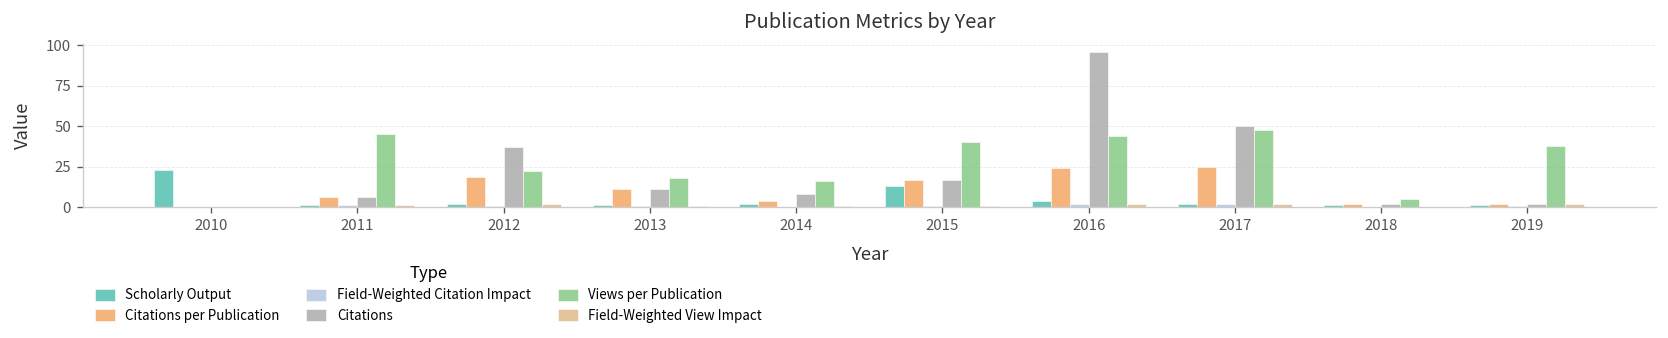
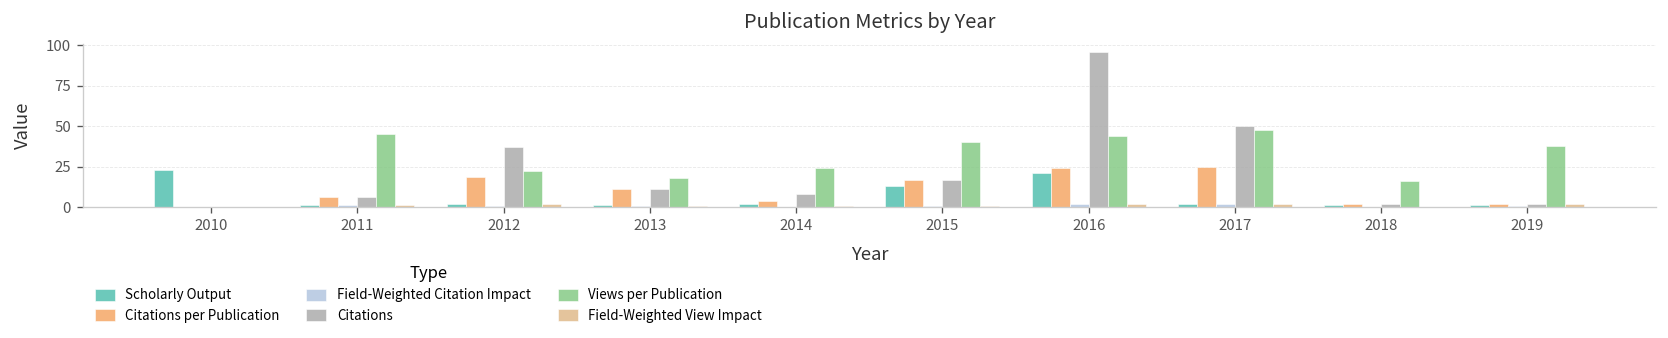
  {
    "Scholarly Output": {
      "2010": 23,
      "2012": 2,
      "2014": 2,
      "2015": 13,
-     "2016": 4,
+     "2016": 21,
      "2017": 2
    },
    "Views per Publication": {
      "2010": 0,
      "2011": 45,
      "2012": 23,
      "2013": 18,
-     "2014": 16,
+     "2014": 24,
      "2015": 40,
      "2016": 44,
      "2017": 48,
-     "2018": 5,
+     "2018": 16,
      "2019": 38
    }
  }
